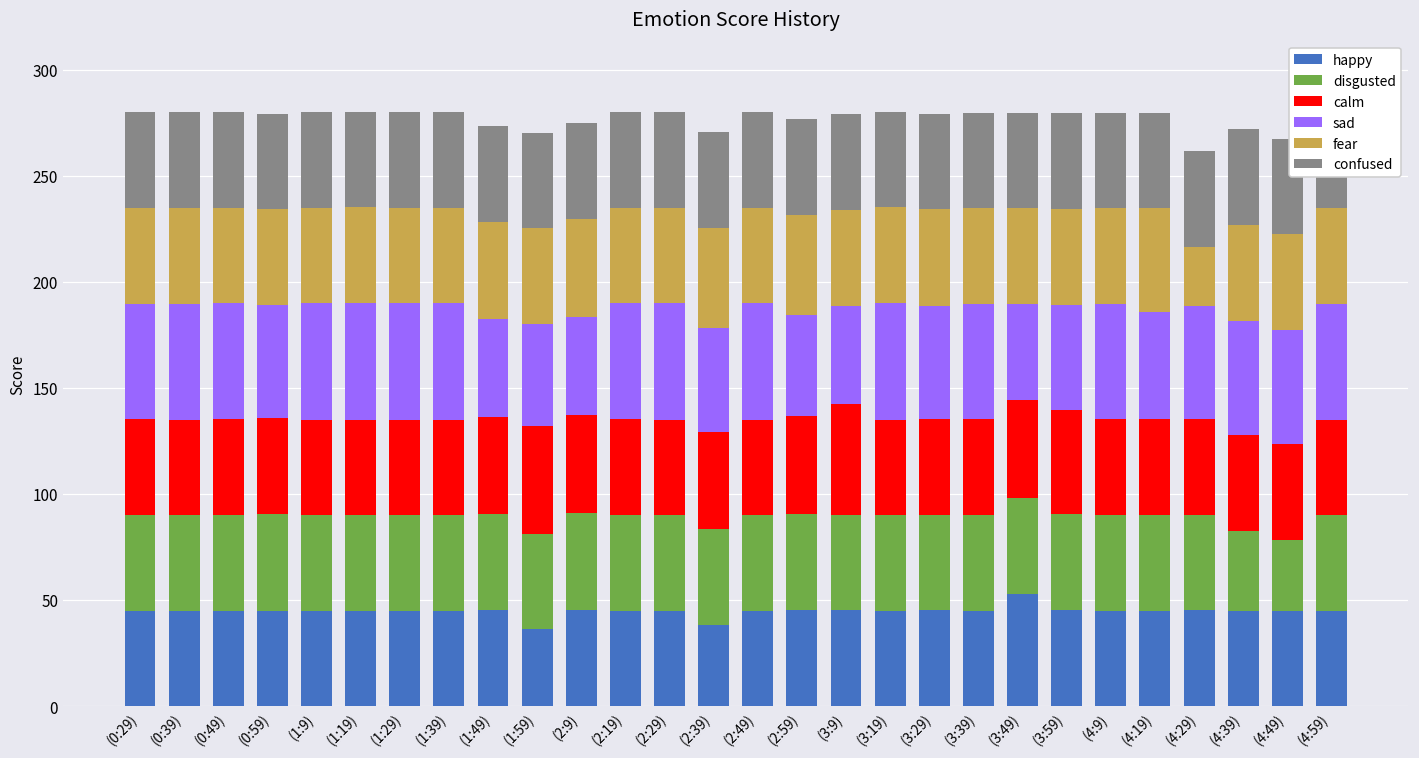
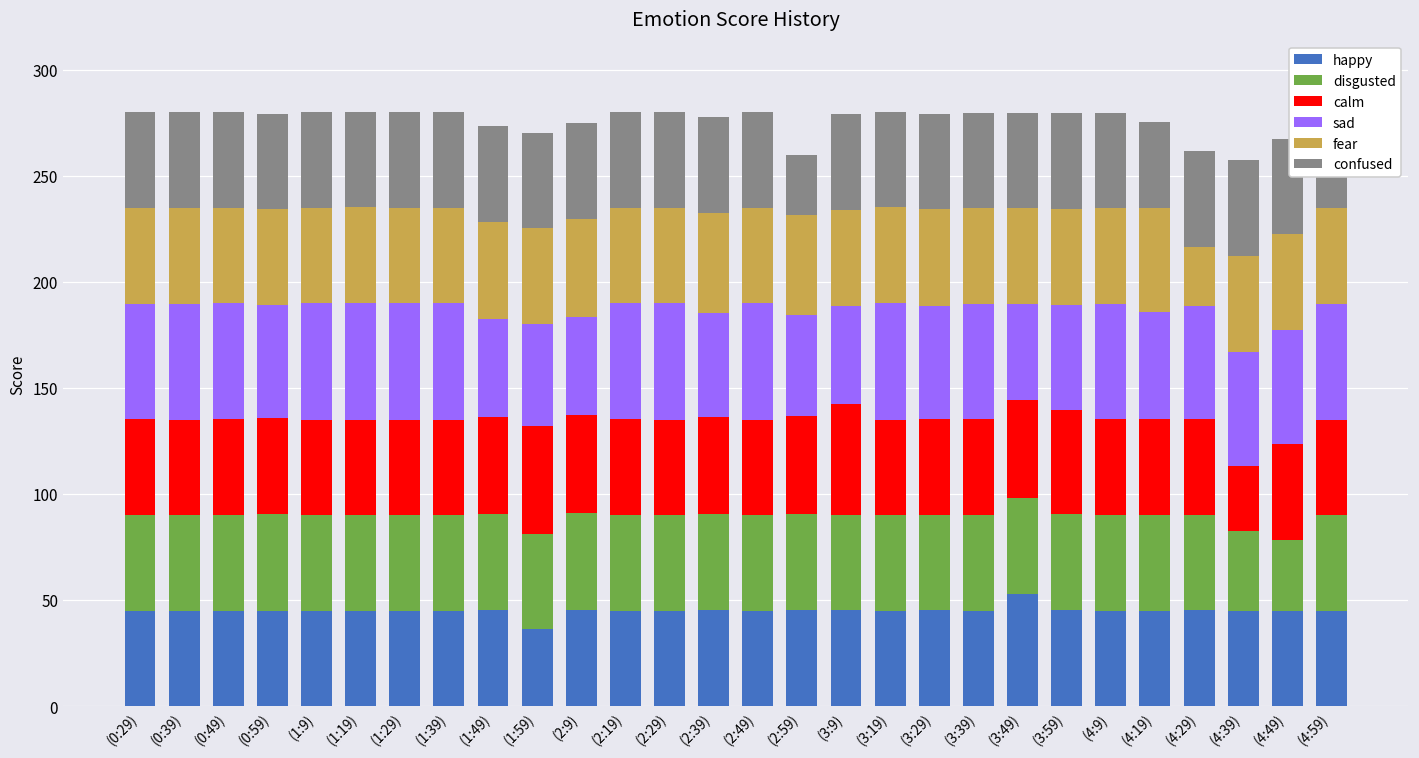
  {
    "happy": {
      "(0:29)": 45,
      "(0:39)": 45,
      "(0:49)": 45,
      "(0:59)": 45,
      "(1:9)": 45,
      "(1:19)": 45,
      "(1:29)": 45,
      "(1:39)": 45,
      "(1:49)": 45,
      "(1:59)": 36,
      "(2:9)": 45,
      "(2:19)": 45,
      "(2:29)": 45,
-     "(2:39)": 38,
+     "(2:39)": 45,
      "(2:49)": 45,
      "(2:59)": 45,
      "(3:9)": 45,
      "(3:19)": 45,
      "(3:29)": 45,
      "(3:39)": 45,
      "(3:49)": 53,
      "(3:59)": 45,
      "(4:9)": 45,
      "(4:19)": 45,
      "(4:29)": 45,
      "(4:39)": 45,
      "(4:49)": 45,
      "(4:59)": 45
    },
    "disgusted": {
      "(0:29)": 45,
      "(0:39)": 45,
      "(0:49)": 45,
      "(0:59)": 45,
      "(1:9)": 45,
      "(1:19)": 45,
      "(1:29)": 45,
      "(1:39)": 45,
      "(1:49)": 45,
      "(1:59)": 45,
      "(2:9)": 46,
      "(2:19)": 45,
      "(2:29)": 45,
      "(2:39)": 45,
      "(2:49)": 45,
      "(2:59)": 45,
      "(3:9)": 45,
      "(3:19)": 45,
      "(3:29)": 45,
      "(3:39)": 45,
      "(3:49)": 45,
      "(3:59)": 45,
      "(4:9)": 45,
      "(4:19)": 45,
      "(4:29)": 45,
      "(4:39)": 37,
      "(4:49)": 33,
      "(4:59)": 45
    },
    "calm": {
      "(0:29)": 45,
      "(0:39)": 45,
      "(0:49)": 45,
      "(0:59)": 45,
      "(1:9)": 45,
      "(1:19)": 45,
      "(1:29)": 45,
      "(1:39)": 45,
      "(1:49)": 46,
      "(1:59)": 51,
      "(2:9)": 47,
      "(2:19)": 45,
      "(2:29)": 45,
      "(2:39)": 46,
      "(2:49)": 45,
      "(2:59)": 46,
      "(3:9)": 52,
      "(3:19)": 45,
      "(3:29)": 45,
      "(3:39)": 45,
      "(3:49)": 46,
      "(3:59)": 49,
      "(4:9)": 45,
      "(4:19)": 45,
      "(4:29)": 45,
-     "(4:39)": 45,
+     "(4:39)": 31,
      "(4:49)": 45,
      "(4:59)": 45
    },
    "sad": {
      "(0:29)": 55,
      "(0:39)": 55,
      "(0:49)": 55,
      "(0:59)": 53,
      "(1:9)": 55,
      "(1:19)": 55,
      "(1:29)": 55,
      "(1:39)": 55,
      "(1:49)": 46,
      "(1:59)": 48,
      "(2:9)": 46,
      "(2:19)": 55,
      "(2:29)": 55,
      "(2:39)": 49,
      "(2:49)": 55,
      "(2:59)": 47,
      "(3:9)": 46,
      "(3:19)": 55,
      "(3:29)": 53,
      "(3:39)": 54,
      "(3:49)": 45,
      "(3:59)": 49,
      "(4:9)": 54,
      "(4:19)": 51,
      "(4:29)": 53,
      "(4:39)": 54,
      "(4:49)": 54,
      "(4:59)": 55
    },
    "fear": {
      "(0:29)": 45,
      "(0:39)": 45,
      "(0:49)": 45,
      "(0:59)": 45,
      "(1:9)": 45,
      "(1:19)": 45,
      "(1:29)": 45,
      "(1:39)": 45,
      "(1:49)": 46,
      "(1:59)": 45,
      "(2:9)": 46,
      "(2:19)": 45,
      "(2:29)": 45,
      "(2:39)": 47,
      "(2:49)": 45,
      "(2:59)": 47,
      "(3:9)": 45,
      "(3:19)": 45,
      "(3:29)": 46,
      "(3:39)": 45,
      "(3:49)": 45,
      "(3:59)": 45,
      "(4:9)": 45,
      "(4:19)": 49,
      "(4:29)": 28,
      "(4:39)": 45,
      "(4:49)": 45,
      "(4:59)": 45
    },
    "confused": {
      "(0:29)": 45,
      "(0:39)": 45,
      "(0:49)": 45,
      "(0:59)": 45,
      "(1:9)": 45,
      "(1:19)": 45,
      "(1:29)": 45,
      "(1:39)": 45,
      "(1:49)": 45,
      "(1:59)": 45,
      "(2:9)": 45,
      "(2:19)": 45,
      "(2:29)": 45,
      "(2:39)": 45,
      "(2:49)": 45,
-     "(2:59)": 45,
+     "(2:59)": 28,
      "(3:9)": 45,
      "(3:19)": 45,
      "(3:29)": 45,
      "(3:39)": 45,
      "(3:49)": 45,
      "(3:59)": 45,
      "(4:9)": 45,
-     "(4:19)": 45,
+     "(4:19)": 41,
      "(4:29)": 45,
      "(4:39)": 45,
      "(4:49)": 45
    }
  }
